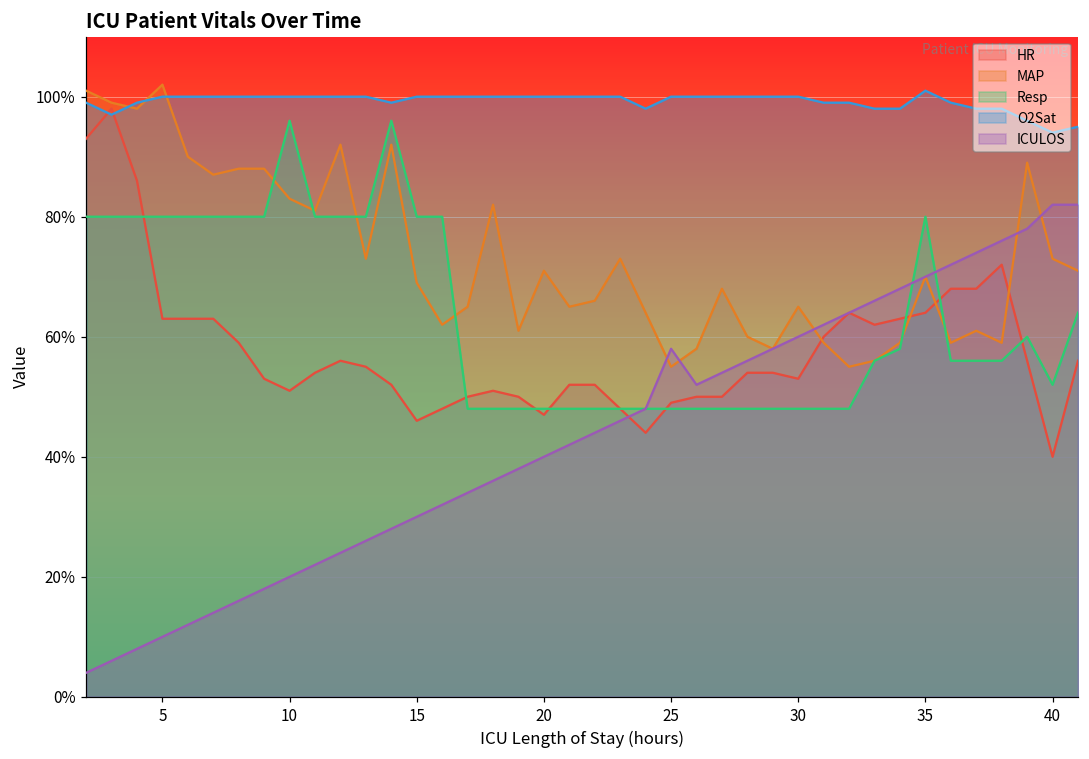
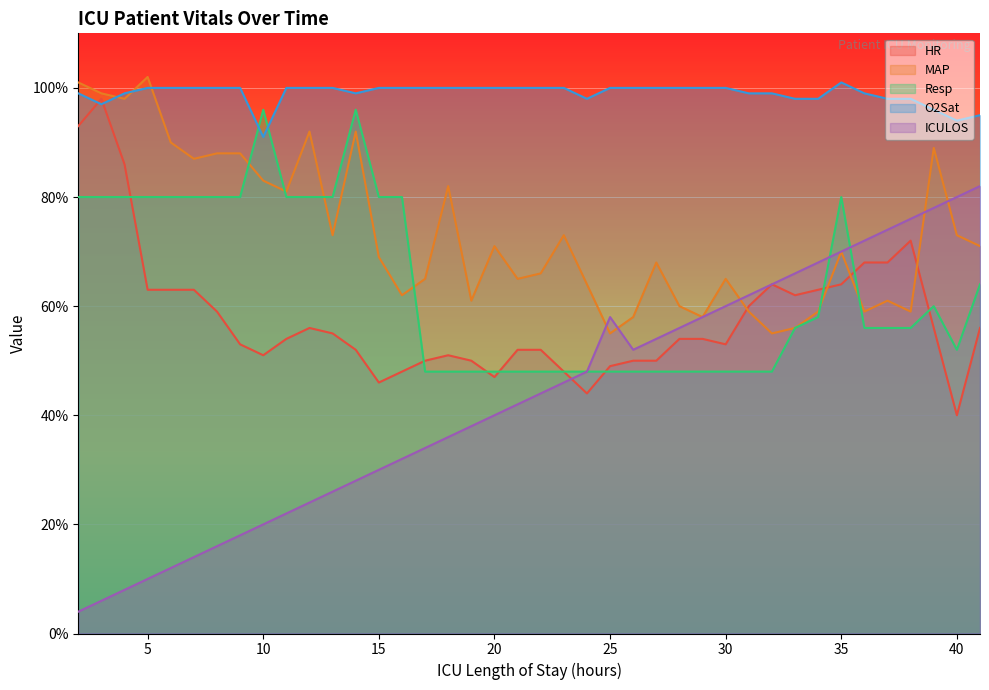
  {
    "Resp": {
      "5": "80%",
      "10": "96%",
      "15": "80%",
      "20": "48%",
      "25": "48%",
      "30": "48%",
      "35": "80%",
      "40": "52%"
    },
    "O2Sat": {
      "5": "100%",
-     "10": "100%",
+     "10": "91%",
      "15": "100%",
      "20": "100%",
      "25": "100%",
      "30": "100%",
      "35": "101%"
    },
    "ICULOS": {
      "5": "10%",
      "10": "20%",
      "15": "30%",
      "20": "40%",
      "25": "58%",
      "30": "60%",
-     "40": "82%"
+     "40": "80%"
    }
  }
